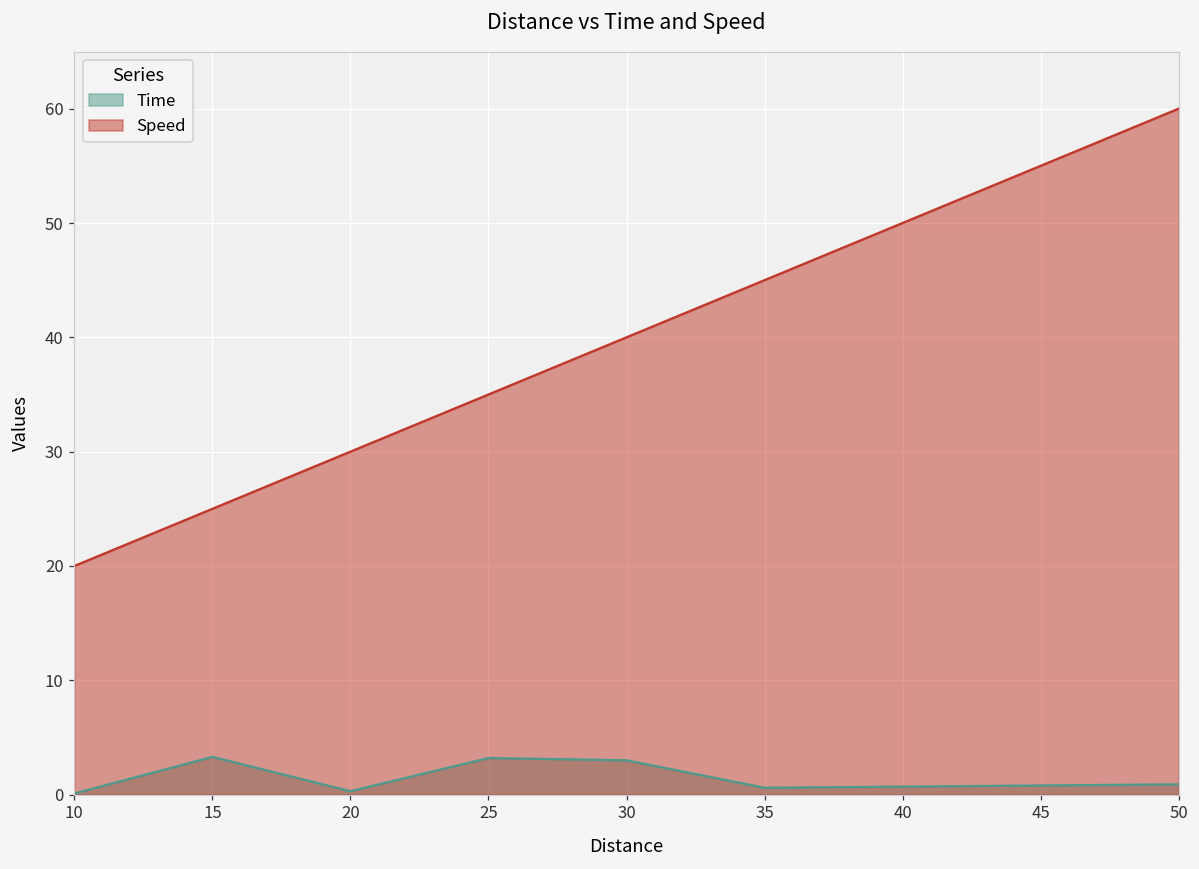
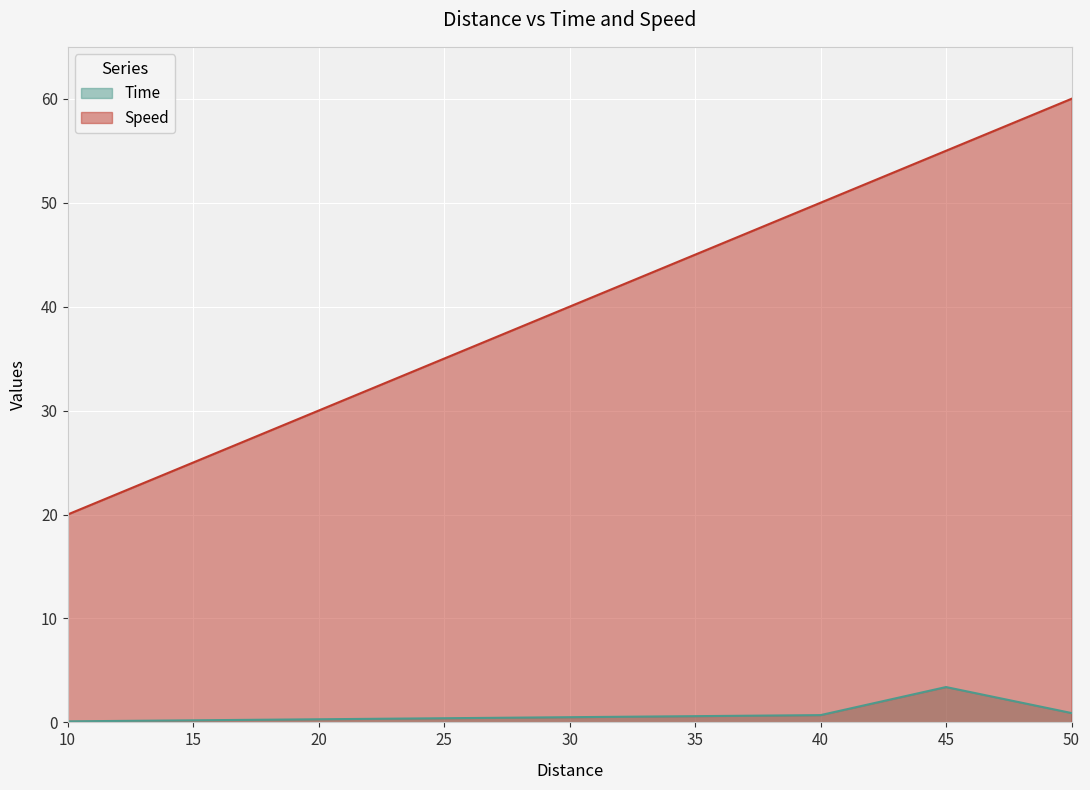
  {
    "Time": {
      "10": 0.1,
-     "15": 3.3,
+     "15": 0.2,
      "20": 0.3,
-     "25": 3.2,
-     "30": 3.0,
+     "25": 0.4,
+     "30": 0.5,
      "35": 0.6,
      "40": 0.7,
-     "45": 0.8,
+     "45": 3.4,
      "50": 0.9
    },
    "Speed": {
      "10": 20.0,
      "15": 25.0,
      "20": 30.0,
      "25": 35.0,
      "30": 40.0,
      "35": 45.0,
      "40": 50.0,
      "45": 55.0,
      "50": 60.0
    }
  }
